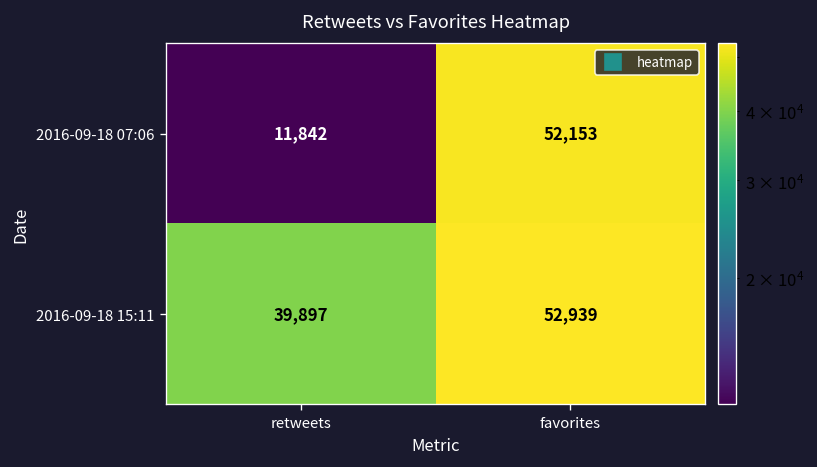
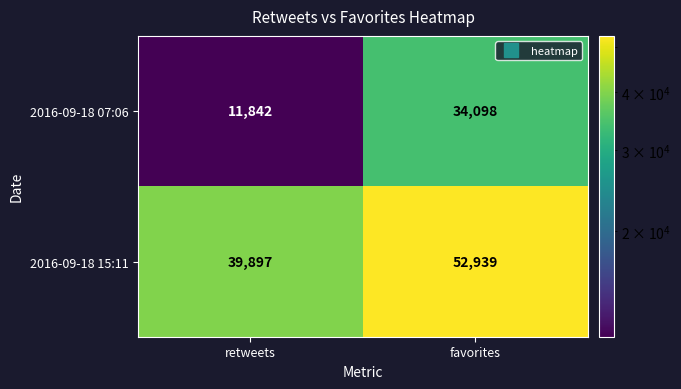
  {
    "2016-09-18 07:06": {
      "retweets": "11,842",
-     "favorites": "52,153"
+     "favorites": "34,098"
    },
    "2016-09-18 15:11": {
      "retweets": "39,897",
      "favorites": "52,939"
    }
  }
